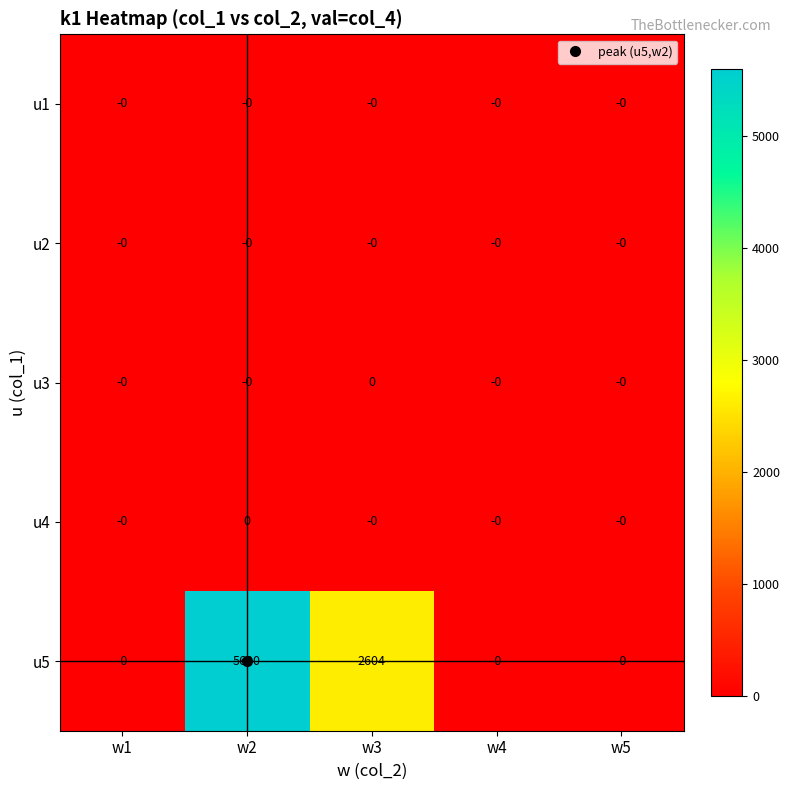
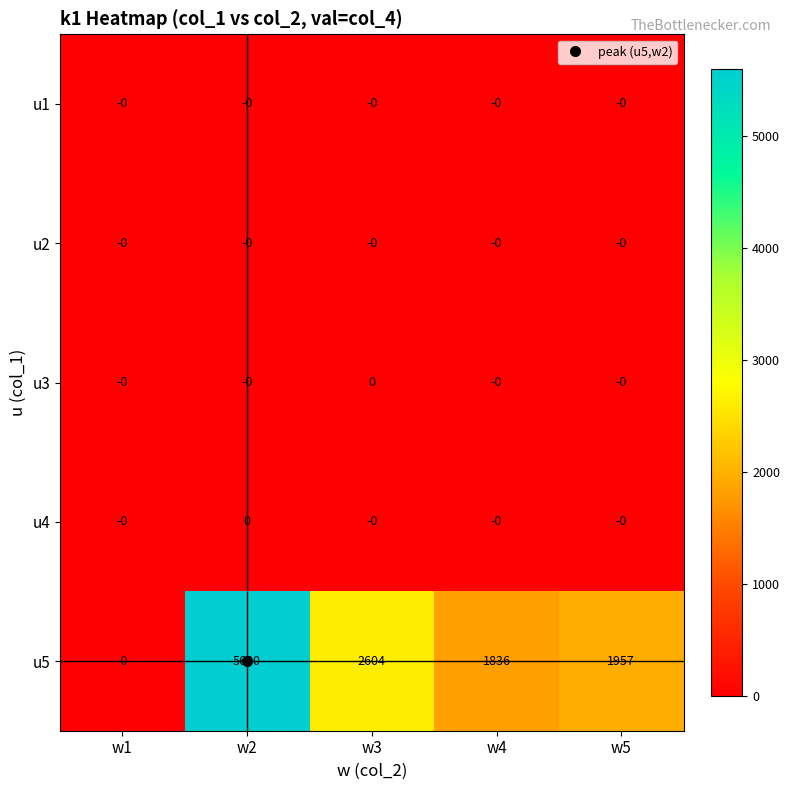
  {
    "u1": {
      "w1": -0,
      "w2": -0,
      "w3": -0,
      "w4": -0,
      "w5": -0
    },
    "u2": {
      "w1": -0,
      "w2": -0,
      "w3": -0,
      "w4": -0,
      "w5": -0
    },
    "u3": {
      "w1": -0,
      "w2": -0,
      "w3": 0,
      "w4": -0,
      "w5": -0
    },
    "u4": {
      "w1": -0,
      "w2": 0,
      "w3": -0,
      "w4": -0,
      "w5": -0
    },
    "u5": {
      "w1": -0,
      "w3": 2604,
-     "w4": -0,
-     "w5": -0
+     "w4": 1836,
+     "w5": 1957
    }
  }
